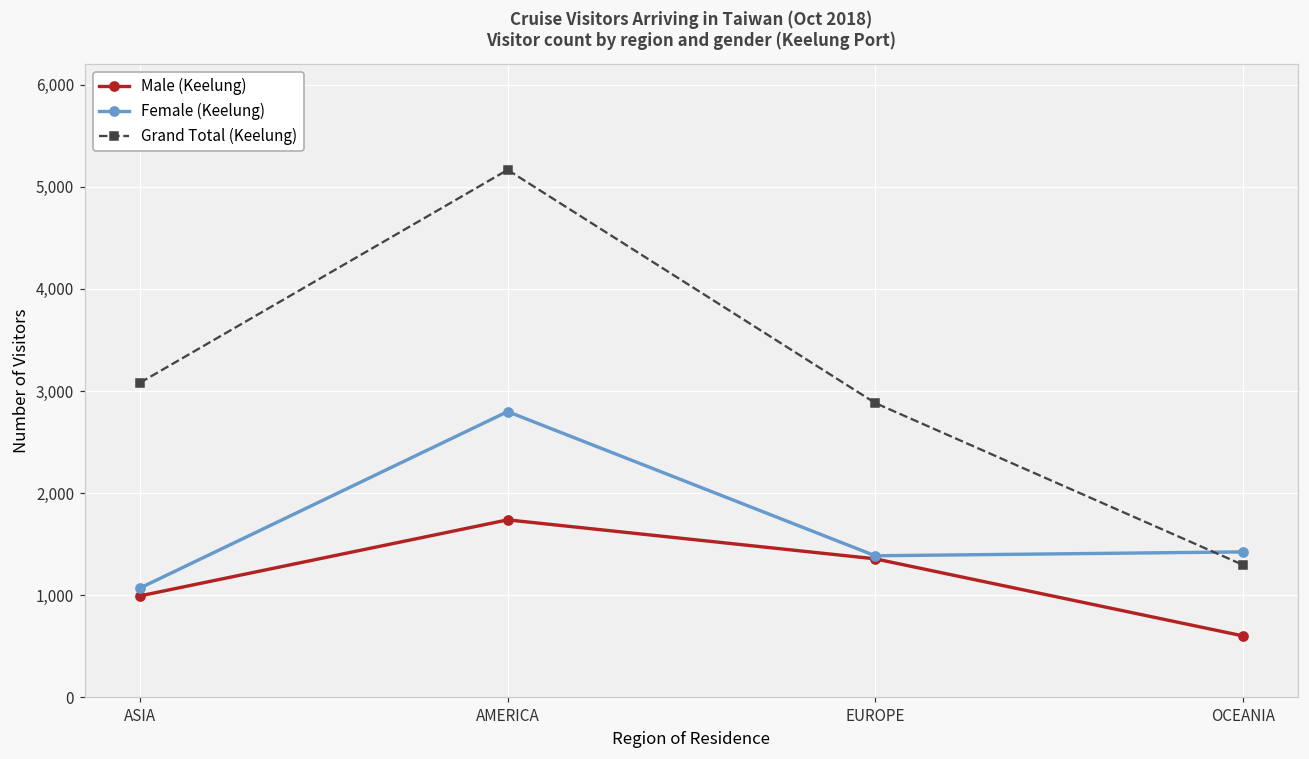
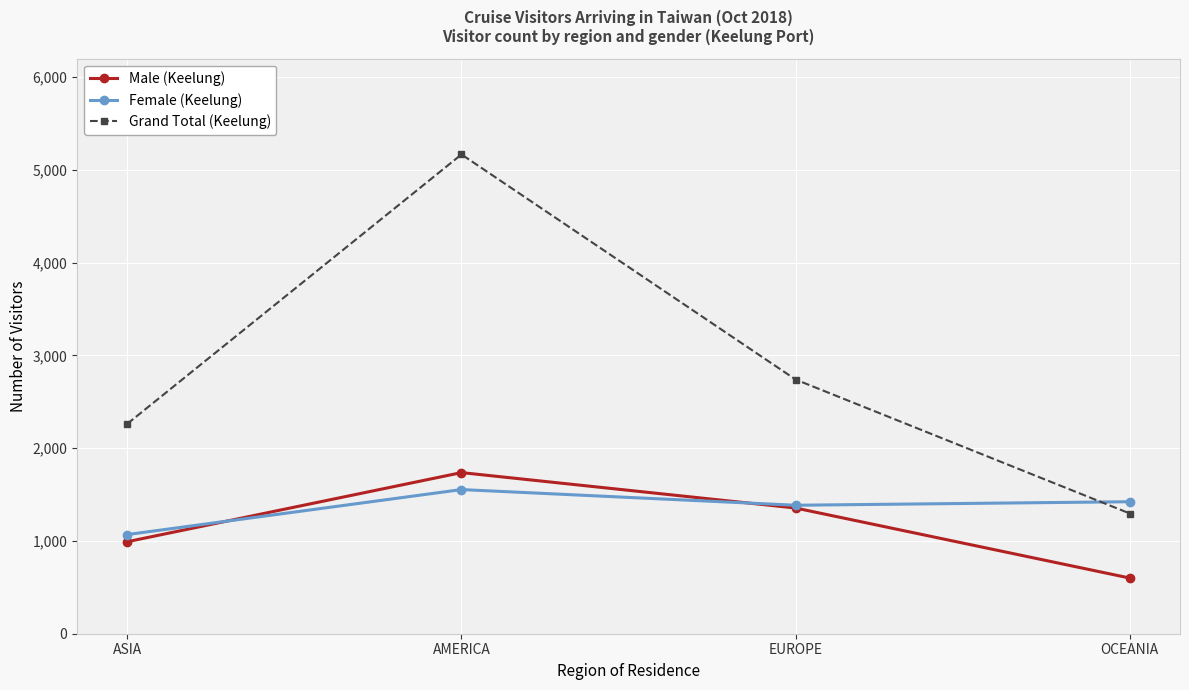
  {
    "Male (Keelung)": {
      "ASIA": "1,000",
      "AMERICA": "1,700",
      "EUROPE": "1,400",
      "OCEANIA": "600"
    },
    "Female (Keelung)": {
      "ASIA": "1,100",
-     "AMERICA": "2,800",
+     "AMERICA": "1,600",
      "EUROPE": "1,400",
      "OCEANIA": "1,400"
    },
    "Grand Total (Keelung)": {
-     "ASIA": "3,100",
+     "ASIA": "2,300",
      "AMERICA": "5,200",
-     "EUROPE": "2,900",
+     "EUROPE": "2,700",
      "OCEANIA": "1,300"
    }
  }
